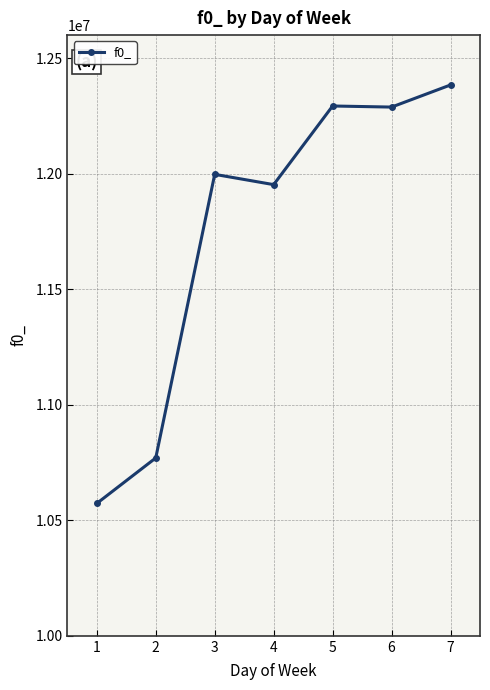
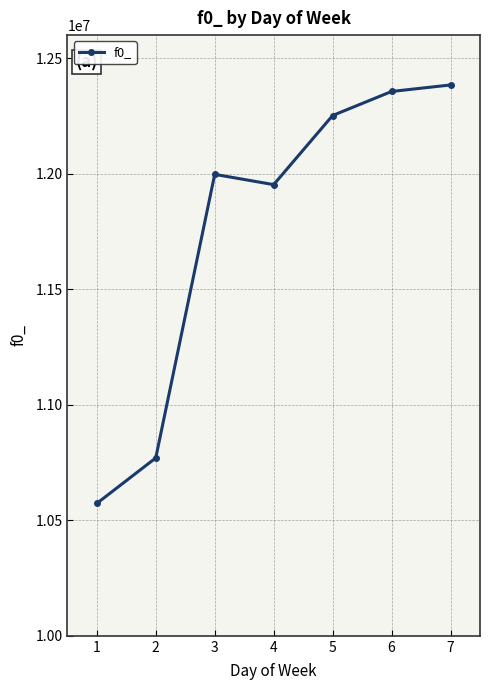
  {
    "1": 10570000,
    "2": 10770000,
    "3": 12000000,
    "4": 11950000,
-   "5": 12290000,
-   "6": 12290000,
+   "5": 12250000,
+   "6": 12360000,
    "7": 12380000
  }
